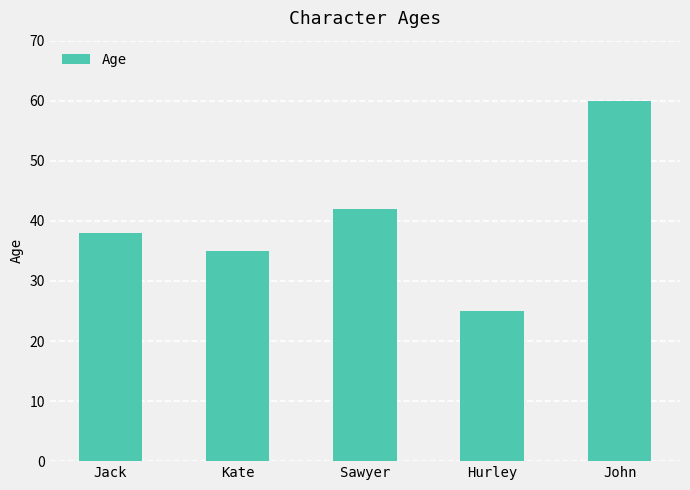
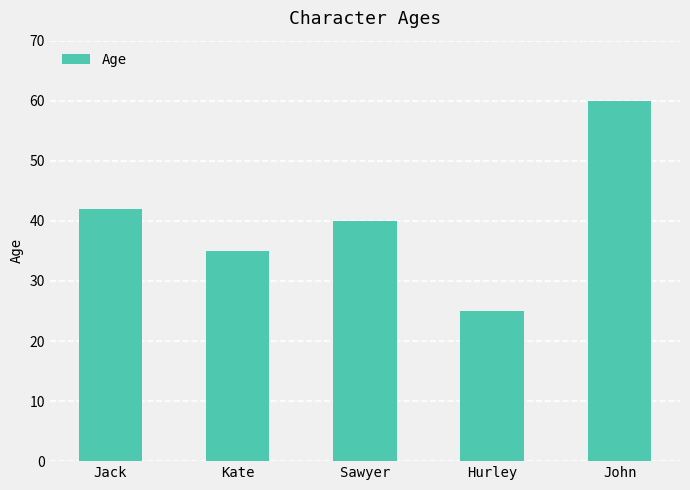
  {
-   "Jack": 38,
+   "Jack": 42,
    "Kate": 35,
-   "Sawyer": 42,
+   "Sawyer": 40,
    "Hurley": 25,
    "John": 60
  }
